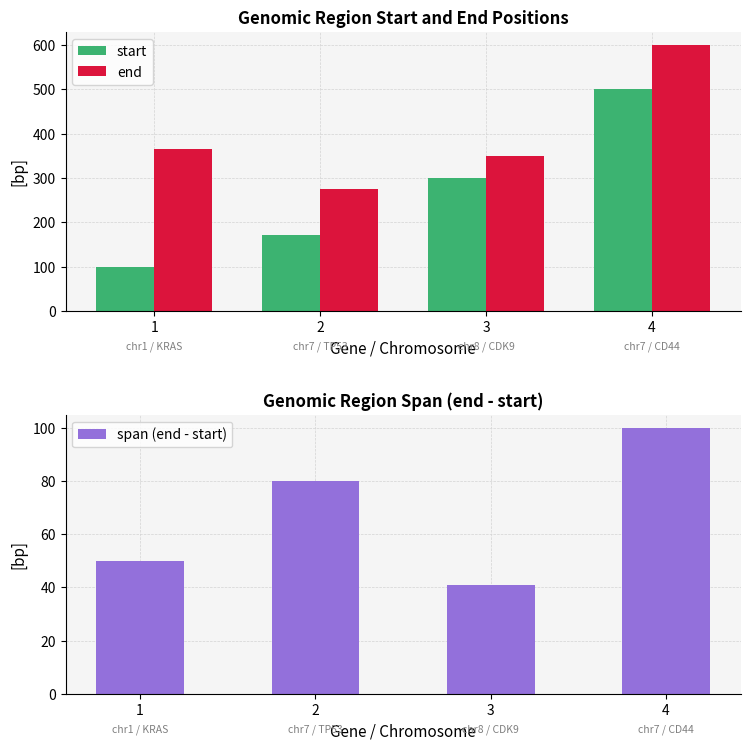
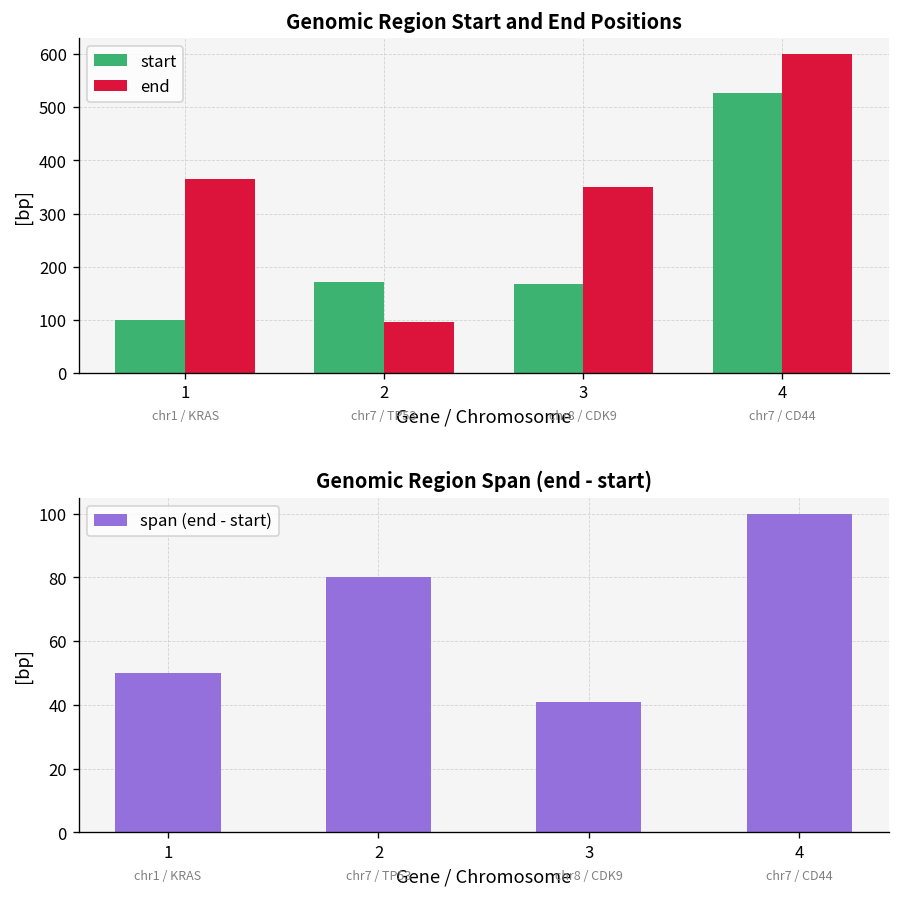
  {
    "Genomic Region Start and End Positions": {
      "start": {
        "1": 100,
        "2": 170,
-       "3": 300,
-       "4": 500
+       "3": 170,
+       "4": 530
      },
      "end": {
        "1": 370,
-       "2": 280,
+       "2": 100,
        "3": 350,
        "4": 600
      }
    },
    "Genomic Region Span (end - start)": {
      "1": 50,
      "2": 80,
      "3": 41,
      "4": 100
    }
  }
